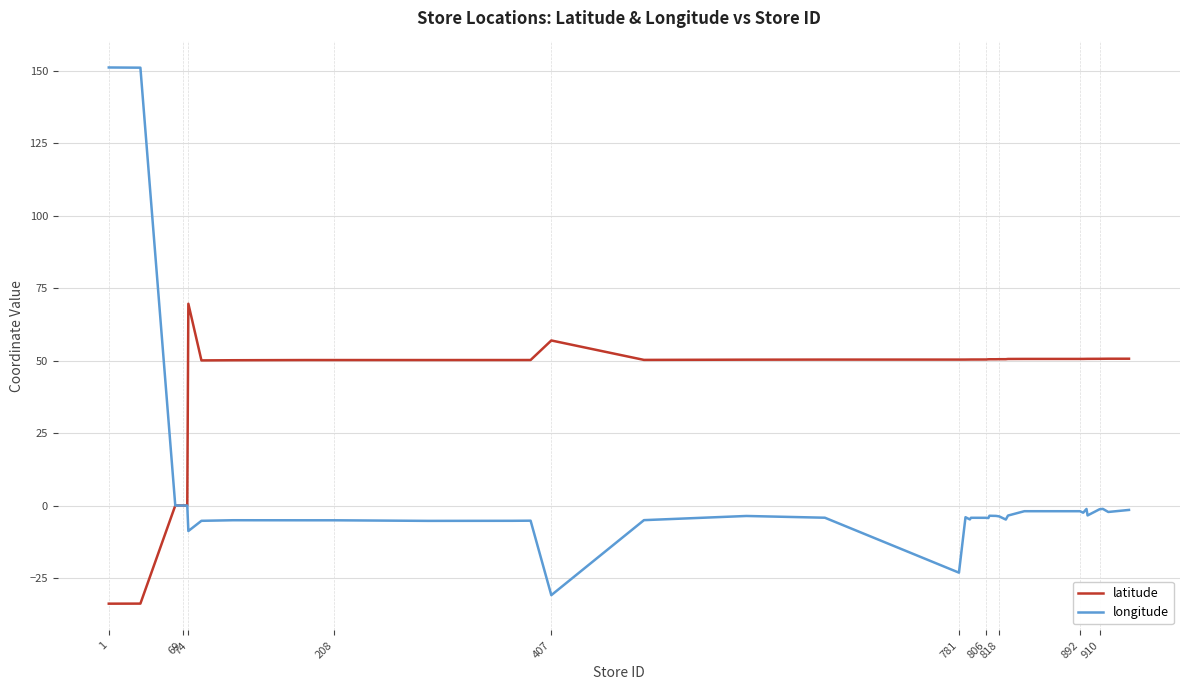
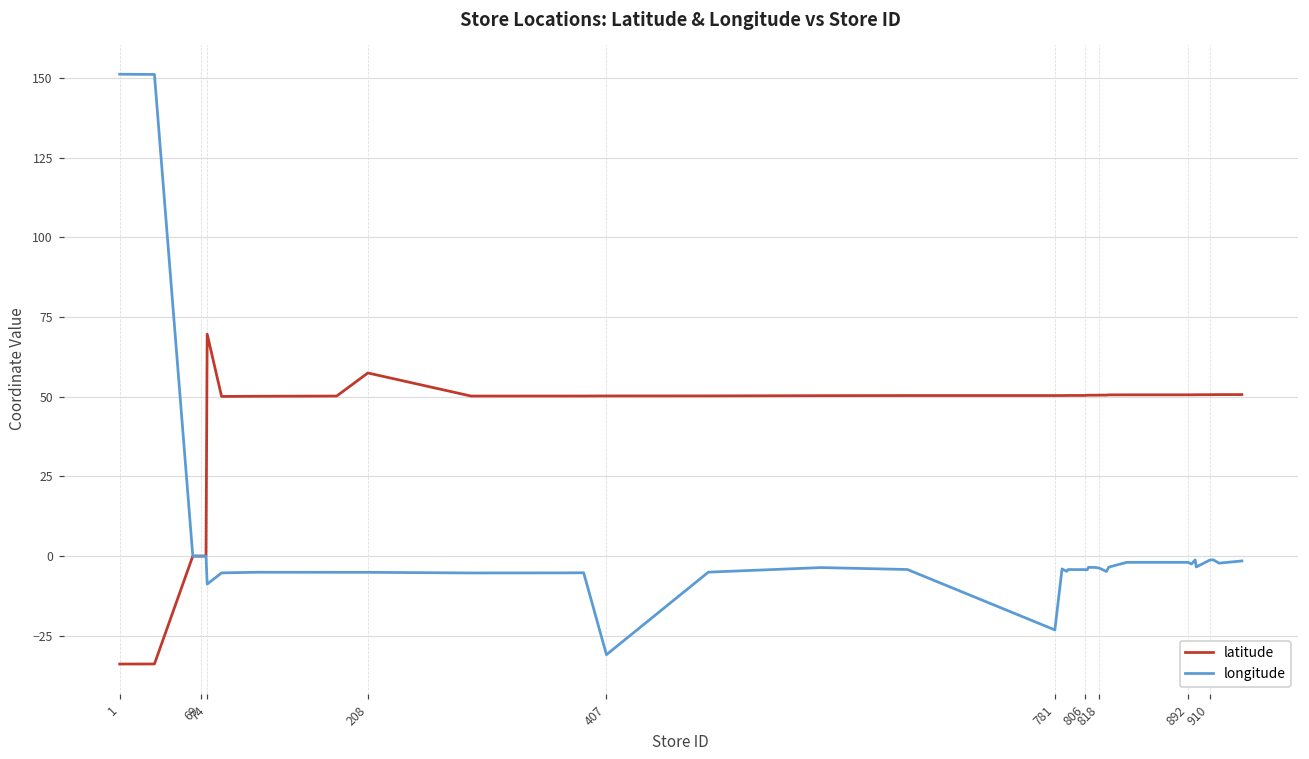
  {
    "latitude": {
      "1": -34,
      "74": 70,
-     "208": 50,
-     "407": 57,
+     "208": 57,
+     "407": 50,
      "781": 50,
      "806": 50,
      "818": 51,
      "892": 51,
      "910": 51
    },
    "longitude": {
      "1": 151,
      "74": -9,
      "208": -5,
      "407": -31,
      "781": -23,
      "806": -4,
      "818": -4,
      "892": -2,
      "910": -1
    }
  }
